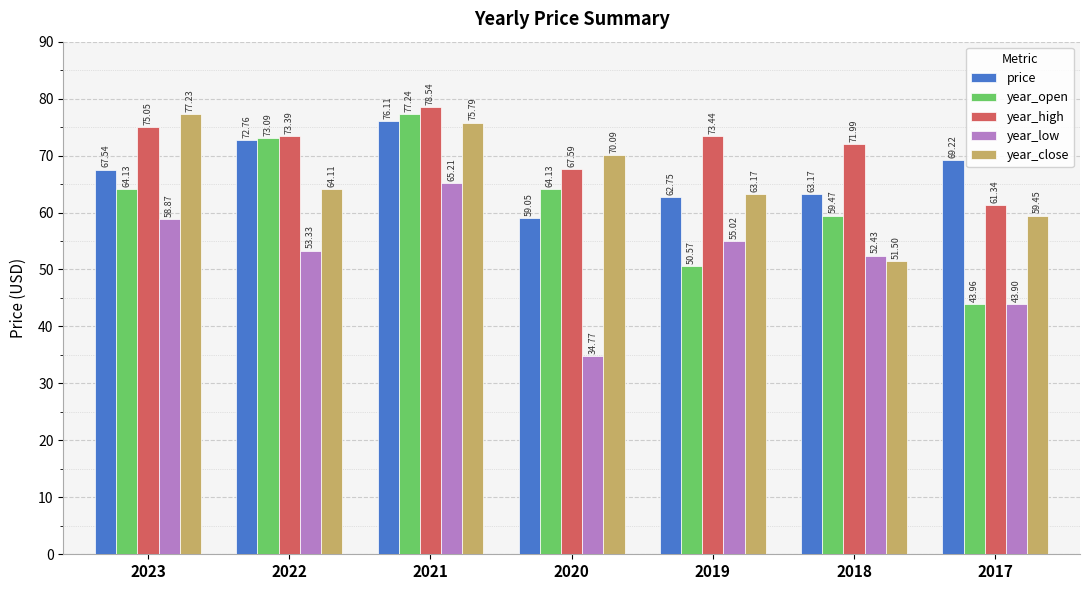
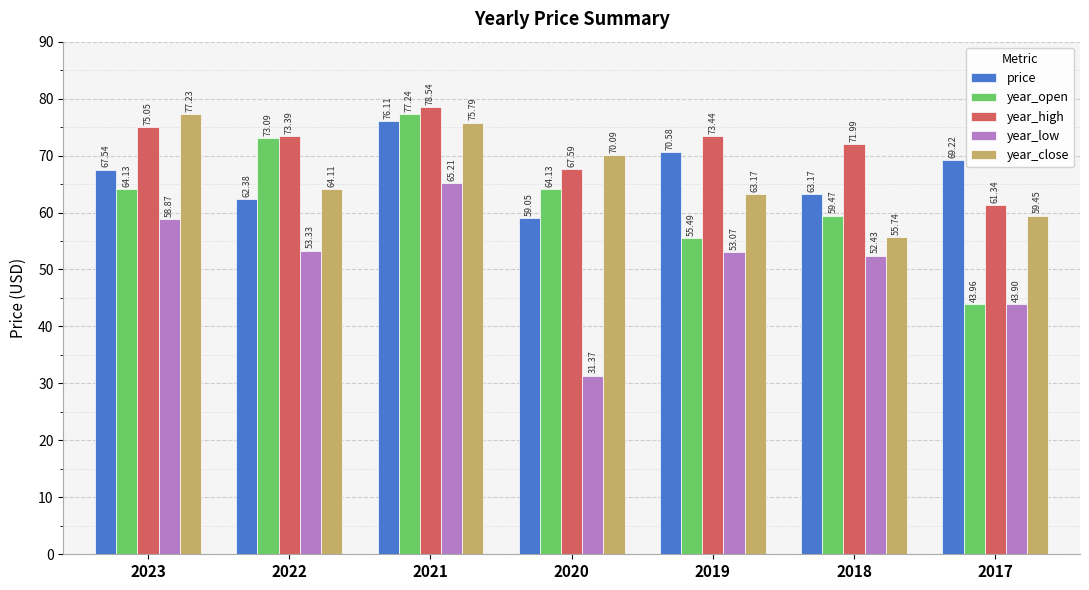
  {
    "price": {
      "2023": 67.54,
-     "2022": 72.76,
+     "2022": 62.38,
      "2021": 76.11,
      "2020": 59.05,
-     "2019": 62.75,
+     "2019": 70.58,
      "2018": 63.17,
      "2017": 69.22
    },
    "year_open": {
      "2023": 64.13,
      "2022": 73.09,
      "2021": 77.24,
      "2020": 64.13,
-     "2019": 50.57,
+     "2019": 55.49,
      "2018": 59.47,
      "2017": 43.96
    },
    "year_high": {
      "2023": 75.05,
      "2022": 73.39,
      "2021": 78.54,
      "2020": 67.59,
      "2019": 73.44,
      "2018": 71.99,
      "2017": 61.34
    },
    "year_low": {
      "2023": 58.87,
      "2022": 53.33,
      "2021": 65.21,
-     "2020": 34.77,
-     "2019": 55.02,
+     "2020": 31.37,
+     "2019": 53.07,
      "2018": 52.43,
      "2017": 43.90
    },
    "year_close": {
      "2023": 77.23,
      "2022": 64.11,
      "2021": 75.79,
      "2020": 70.09,
      "2019": 63.17,
-     "2018": 51.50,
+     "2018": 55.74,
      "2017": 59.45
    }
  }
